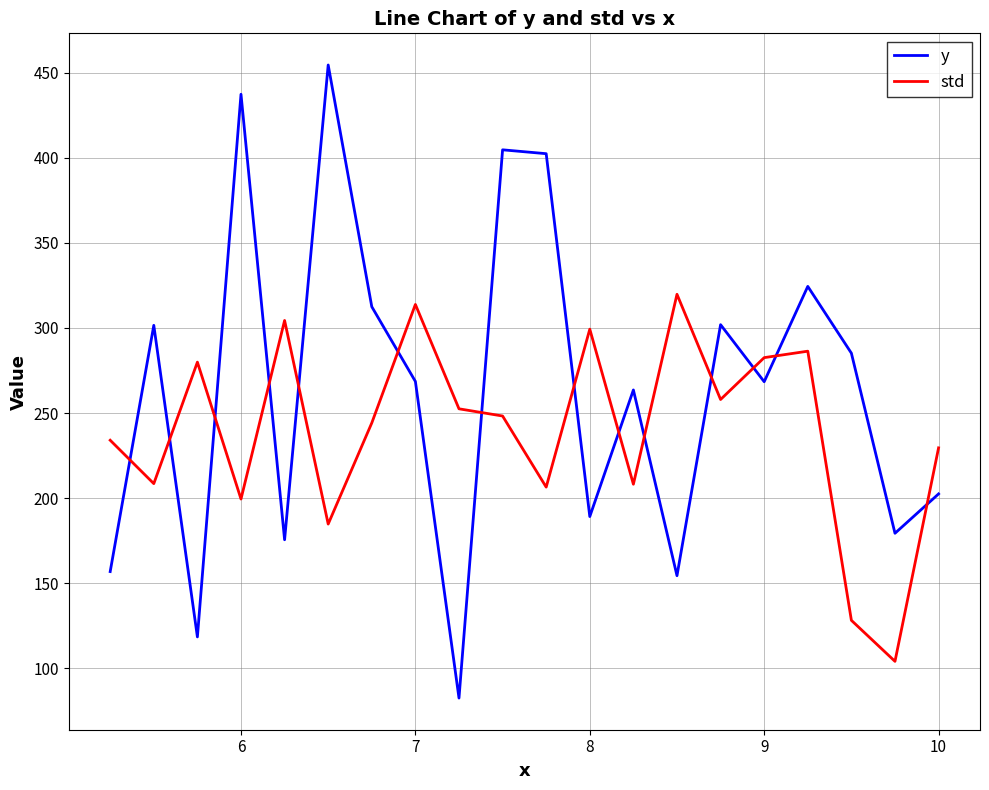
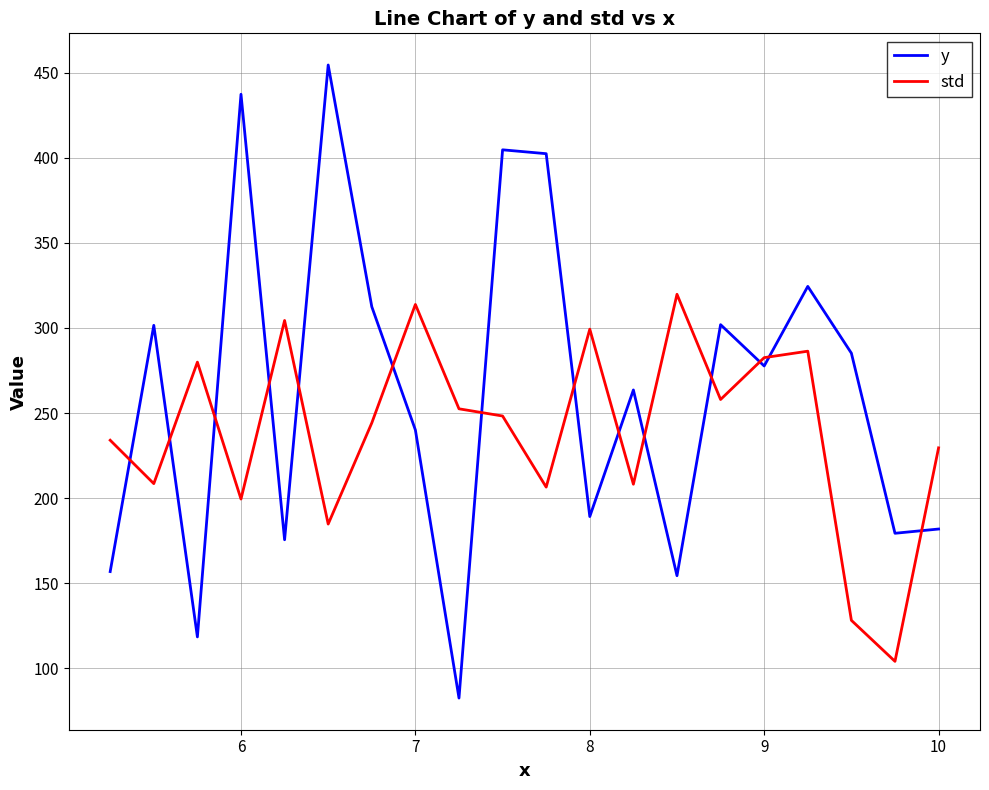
  {
    "y": {
      "6": 437,
-     "7": 269,
+     "7": 240,
      "8": 189,
-     "9": 268,
-     "10": 202
+     "9": 278,
+     "10": 182
    },
    "std": {
      "6": 199,
      "7": 314,
      "8": 299,
      "9": 283,
      "10": 230
    }
  }
